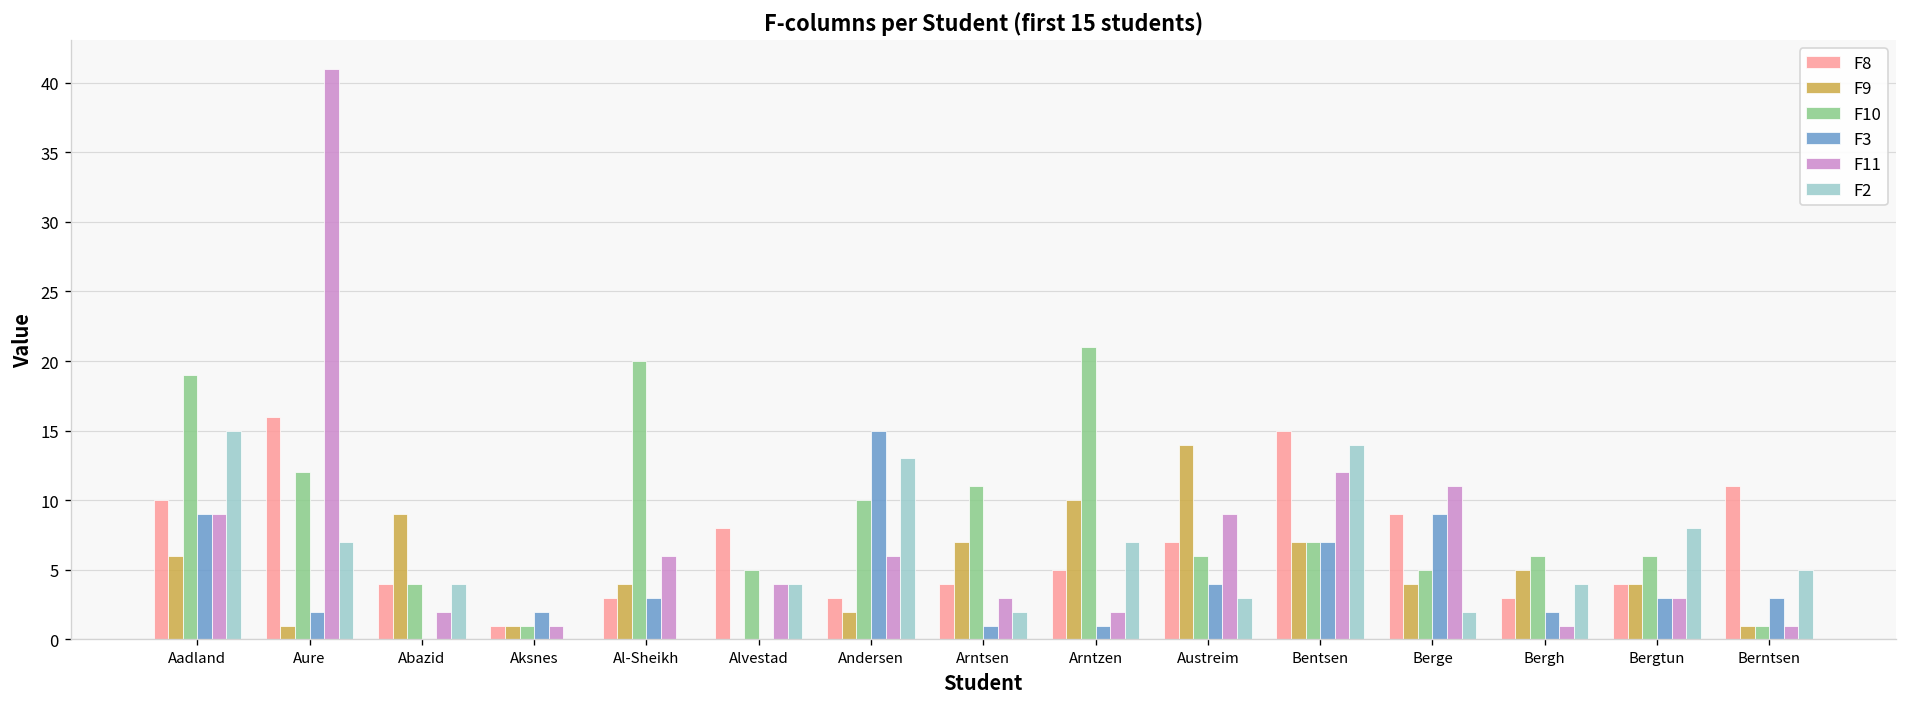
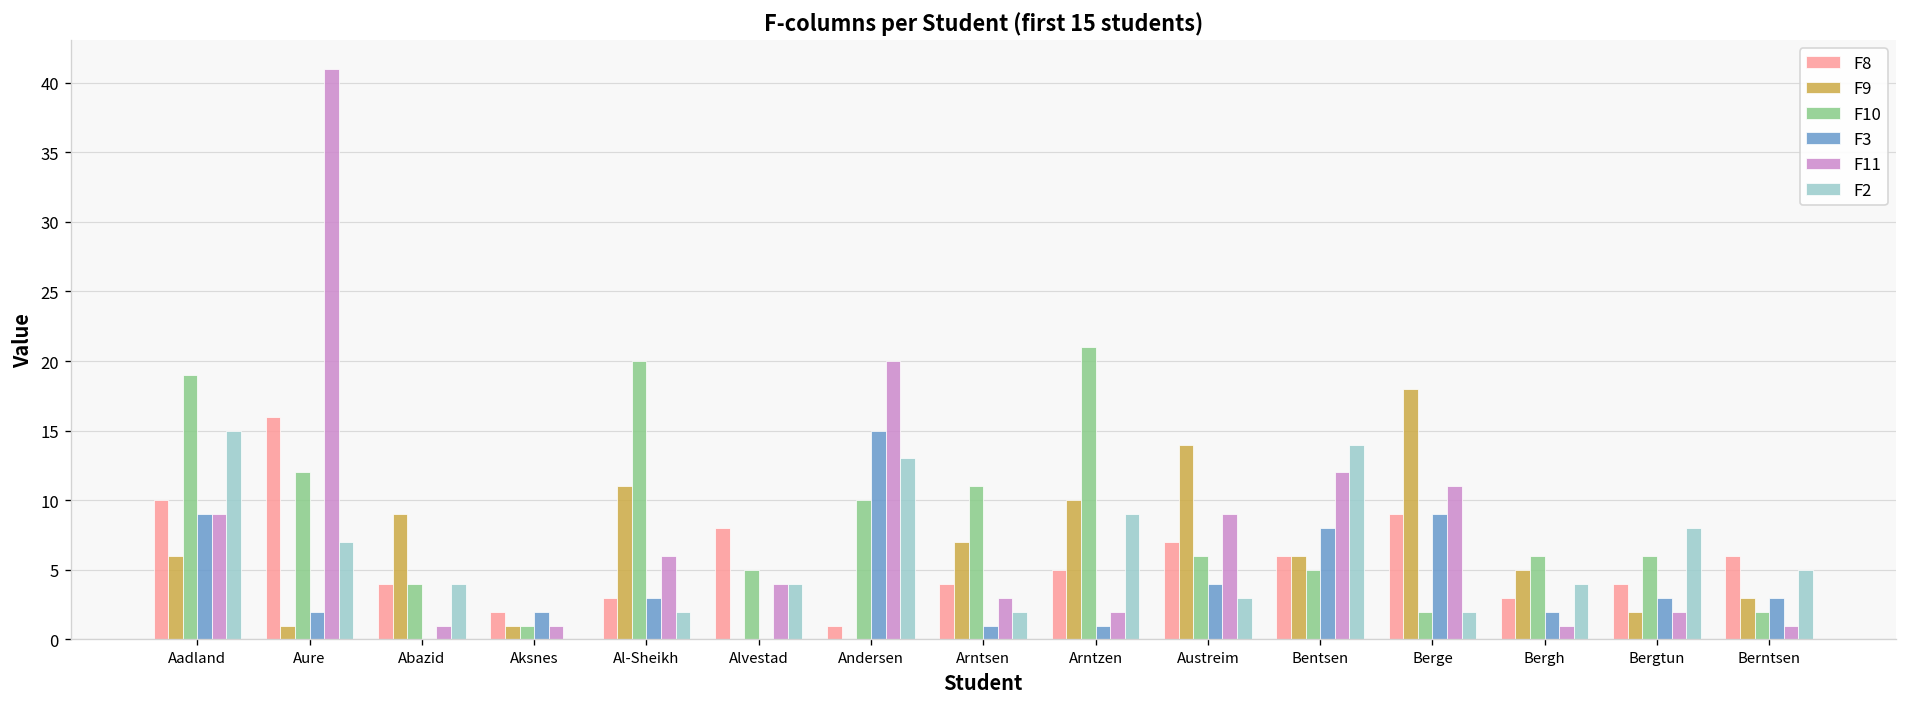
  {
    "F8": {
      "Aadland": 10,
      "Aure": 16,
      "Abazid": 4,
-     "Aksnes": 1,
+     "Aksnes": 2,
      "Al-Sheikh": 3,
      "Alvestad": 8,
-     "Andersen": 3,
+     "Andersen": 1,
      "Arntsen": 4,
      "Arntzen": 5,
      "Austreim": 7,
-     "Bentsen": 15,
+     "Bentsen": 6,
      "Berge": 9,
      "Bergh": 3,
      "Bergtun": 4,
-     "Berntsen": 11
+     "Berntsen": 6
    },
    "F9": {
      "Aadland": 6,
      "Aure": 1,
      "Abazid": 9,
      "Aksnes": 1,
-     "Al-Sheikh": 4,
+     "Al-Sheikh": 11,
      "Alvestad": 0,
-     "Andersen": 2,
+     "Andersen": 0,
      "Arntsen": 7,
      "Arntzen": 10,
      "Austreim": 14,
-     "Bentsen": 7,
-     "Berge": 4,
+     "Bentsen": 6,
+     "Berge": 18,
      "Bergh": 5,
-     "Bergtun": 4,
-     "Berntsen": 1
+     "Bergtun": 2,
+     "Berntsen": 3
    },
    "F10": {
      "Aadland": 19,
      "Aure": 12,
      "Abazid": 4,
      "Aksnes": 1,
      "Al-Sheikh": 20,
      "Alvestad": 5,
      "Andersen": 10,
      "Arntsen": 11,
      "Arntzen": 21,
      "Austreim": 6,
-     "Bentsen": 7,
-     "Berge": 5,
+     "Bentsen": 5,
+     "Berge": 2,
      "Bergh": 6,
      "Bergtun": 6,
-     "Berntsen": 1
+     "Berntsen": 2
    },
    "F3": {
      "Aadland": 9,
      "Aure": 2,
      "Abazid": 0,
      "Aksnes": 2,
      "Al-Sheikh": 3,
      "Alvestad": 0,
      "Andersen": 15,
      "Arntsen": 1,
      "Arntzen": 1,
      "Austreim": 4,
-     "Bentsen": 7,
+     "Bentsen": 8,
      "Berge": 9,
      "Bergh": 2,
      "Bergtun": 3,
      "Berntsen": 3
    },
    "F11": {
      "Aadland": 9,
      "Aure": 41,
-     "Abazid": 2,
+     "Abazid": 1,
      "Aksnes": 1,
      "Al-Sheikh": 6,
      "Alvestad": 4,
-     "Andersen": 6,
+     "Andersen": 20,
      "Arntsen": 3,
      "Arntzen": 2,
      "Austreim": 9,
      "Bentsen": 12,
      "Berge": 11,
      "Bergh": 1,
-     "Bergtun": 3,
+     "Bergtun": 2,
      "Berntsen": 1
    },
    "F2": {
      "Aadland": 15,
      "Aure": 7,
      "Abazid": 4,
      "Aksnes": 0,
-     "Al-Sheikh": 0,
+     "Al-Sheikh": 2,
      "Alvestad": 4,
      "Andersen": 13,
      "Arntsen": 2,
-     "Arntzen": 7,
+     "Arntzen": 9,
      "Austreim": 3,
      "Bentsen": 14,
      "Berge": 2,
      "Bergh": 4,
      "Bergtun": 8,
      "Berntsen": 5
    }
  }
